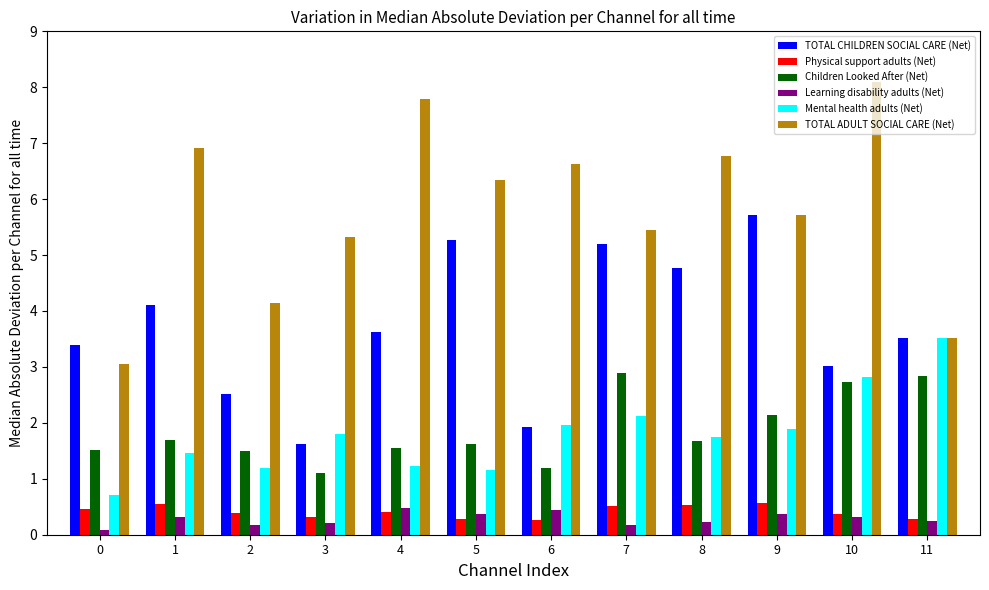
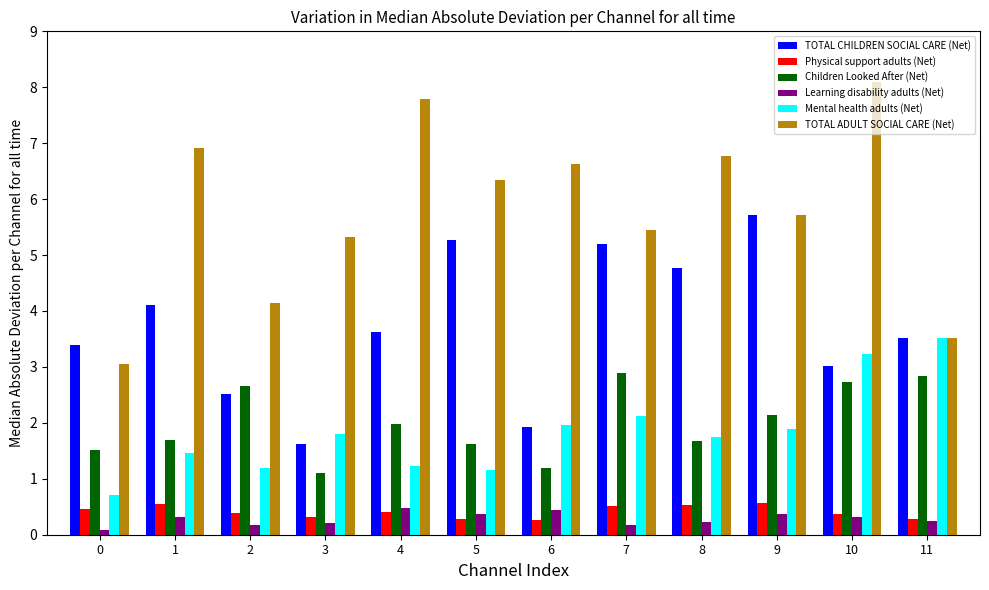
  {
    "TOTAL CHILDREN SOCIAL CARE (Net)": {
      "0": 3.4,
      "1": 4.1,
      "2": 2.5,
      "3": 1.6,
      "4": 3.6,
      "5": 5.3,
      "6": 1.9,
      "7": 5.2,
      "8": 4.8,
      "9": 5.7,
      "10": 3.0,
      "11": 3.5
    },
    "Physical support adults (Net)": {
      "0": 0.5,
      "1": 0.6,
      "2": 0.4,
      "3": 0.3,
      "4": 0.4,
      "5": 0.3,
      "6": 0.3,
      "7": 0.5,
      "8": 0.5,
      "9": 0.6,
      "10": 0.4,
      "11": 0.3
    },
    "Children Looked After (Net)": {
      "0": 1.5,
      "1": 1.7,
-     "2": 1.5,
+     "2": 2.7,
      "3": 1.1,
-     "4": 1.6,
+     "4": 2.0,
      "5": 1.6,
      "6": 1.2,
      "7": 2.9,
      "8": 1.7,
      "9": 2.1,
      "10": 2.7,
      "11": 2.8
    },
    "Learning disability adults (Net)": {
      "0": 0.1,
      "1": 0.3,
      "2": 0.2,
      "3": 0.2,
      "4": 0.5,
      "5": 0.4,
      "6": 0.5,
      "7": 0.2,
      "8": 0.2,
      "9": 0.4,
      "10": 0.3,
      "11": 0.3
    },
    "Mental health adults (Net)": {
      "0": 0.7,
      "1": 1.5,
      "2": 1.2,
      "3": 1.8,
      "4": 1.2,
      "5": 1.2,
      "6": 2.0,
      "7": 2.1,
      "8": 1.7,
      "9": 1.9,
-     "10": 2.8,
+     "10": 3.2,
      "11": 3.5
    },
    "TOTAL ADULT SOCIAL CARE (Net)": {
      "0": 3.0,
      "1": 6.9,
      "2": 4.1,
      "3": 5.3,
      "4": 7.8,
      "5": 6.3,
      "6": 6.6,
      "7": 5.5,
      "8": 6.8,
      "9": 5.7,
      "11": 3.5
    }
  }
